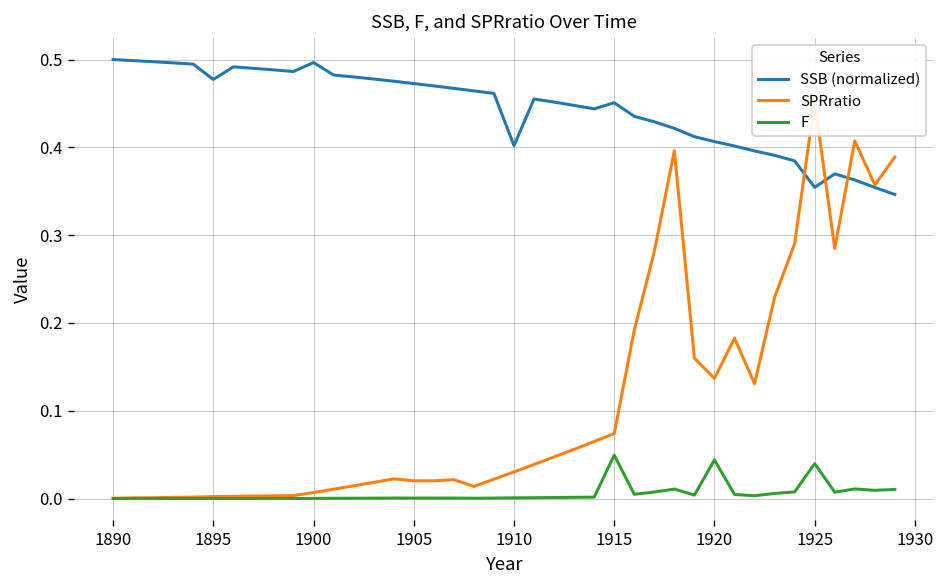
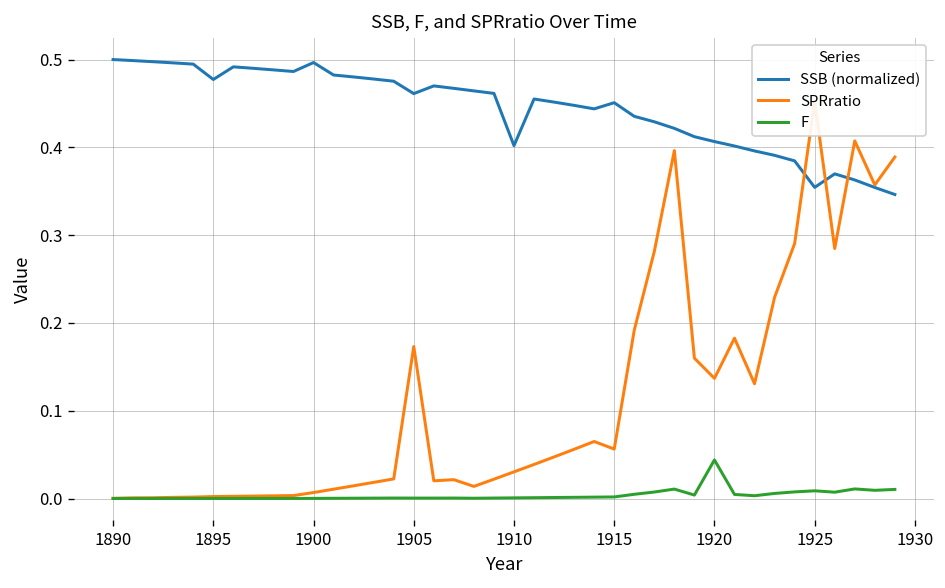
  {
    "SSB (normalized)": {
      "1890": 0.50,
      "1895": 0.48,
      "1900": 0.50,
-     "1905": 0.47,
+     "1905": 0.46,
      "1910": 0.40,
      "1915": 0.45,
      "1920": 0.41,
      "1925": 0.35
    },
    "SPRratio": {
      "1900": 0.01,
-     "1905": 0.02,
+     "1905": 0.17,
      "1910": 0.03,
-     "1915": 0.07,
+     "1915": 0.06,
      "1920": 0.14
    },
    "F": {
      "1900": 0.00,
      "1905": 0.00,
      "1910": 0.00,
-     "1915": 0.05,
+     "1915": 0.00,
      "1920": 0.04,
-     "1925": 0.04
+     "1925": 0.01
    }
  }
